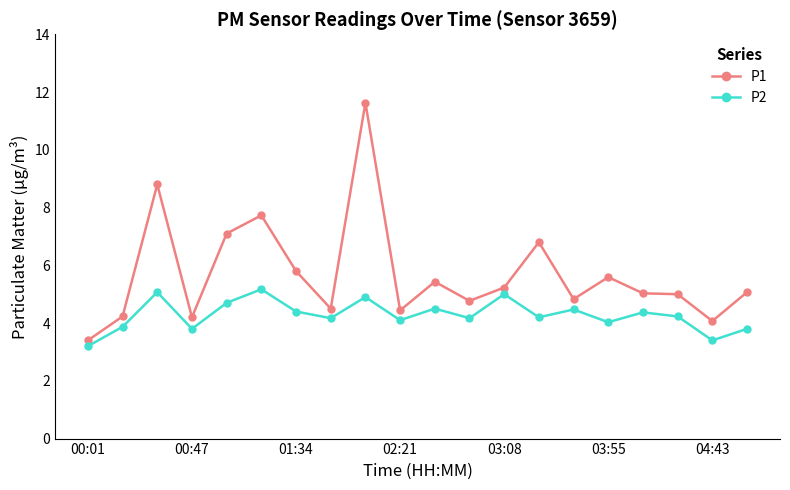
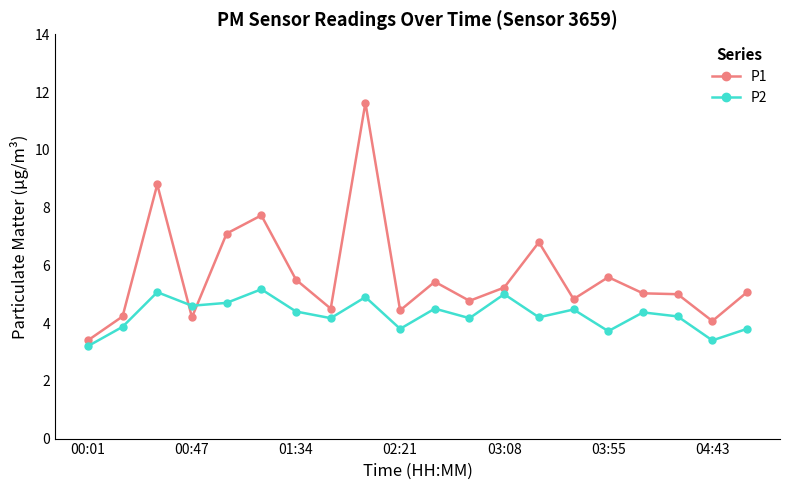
  {
    "P1": {
      "00:01": 3.4,
      "00:47": 4.2,
-     "01:34": 5.8,
+     "01:34": 5.5,
      "02:21": 4.4,
      "03:08": 5.2,
      "03:55": 5.6,
      "04:43": 4.1
    },
    "P2": {
      "00:01": 3.2,
-     "00:47": 3.8,
+     "00:47": 4.6,
      "01:34": 4.4,
-     "02:21": 4.1,
+     "02:21": 3.8,
      "03:08": 5.0,
-     "03:55": 4.0,
+     "03:55": 3.7,
      "04:43": 3.4
    }
  }
